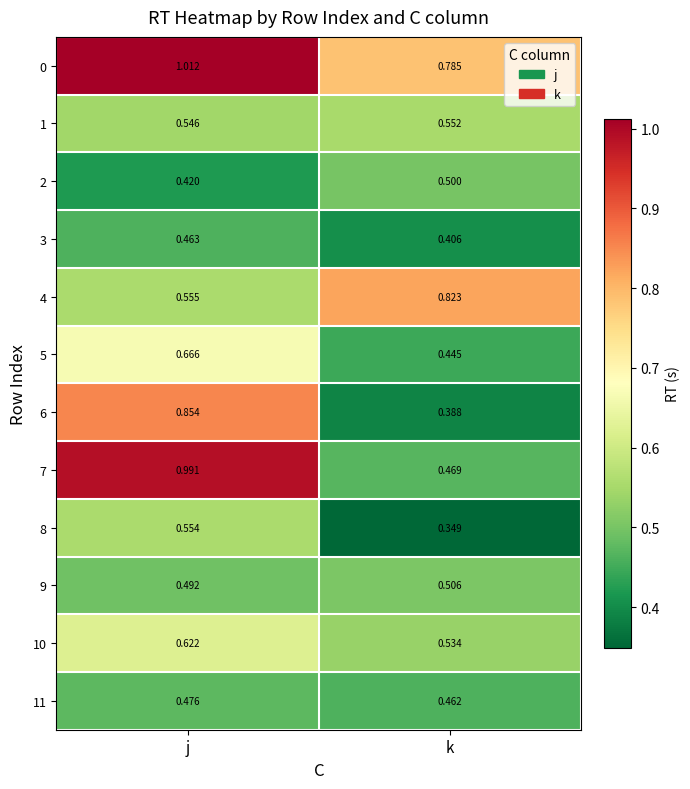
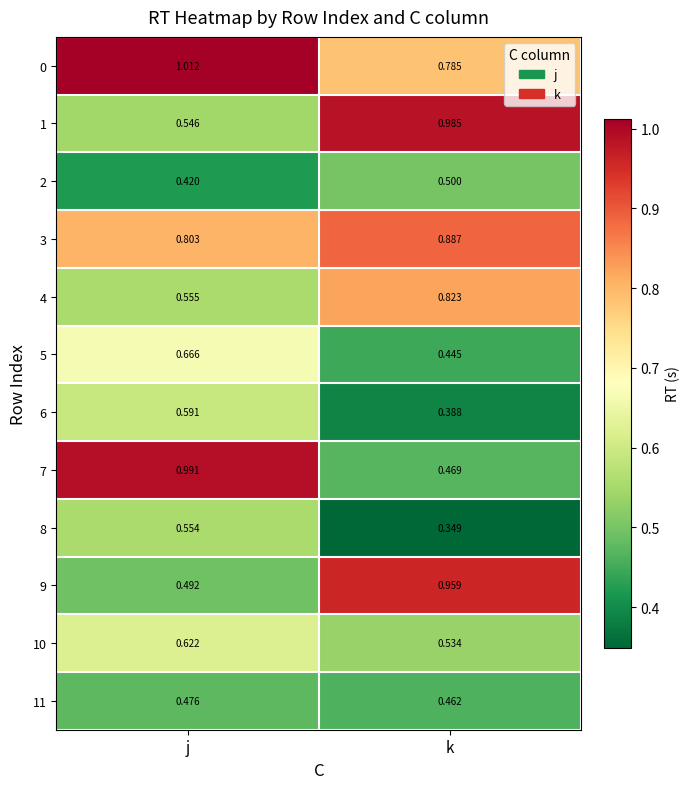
  {
    "0": {
      "j": 1.012,
      "k": 0.785
    },
    "1": {
      "j": 0.546,
-     "k": 0.552
+     "k": 0.985
    },
    "2": {
      "j": 0.420,
      "k": 0.500
    },
    "3": {
-     "j": 0.463,
-     "k": 0.406
+     "j": 0.803,
+     "k": 0.887
    },
    "4": {
      "j": 0.555,
      "k": 0.823
    },
    "5": {
      "j": 0.666,
      "k": 0.445
    },
    "6": {
-     "j": 0.854,
+     "j": 0.591,
      "k": 0.388
    },
    "7": {
      "j": 0.991,
      "k": 0.469
    },
    "8": {
      "j": 0.554,
      "k": 0.349
    },
    "9": {
      "j": 0.492,
-     "k": 0.506
+     "k": 0.959
    },
    "10": {
      "j": 0.622,
      "k": 0.534
    },
    "11": {
      "j": 0.476,
      "k": 0.462
    }
  }
